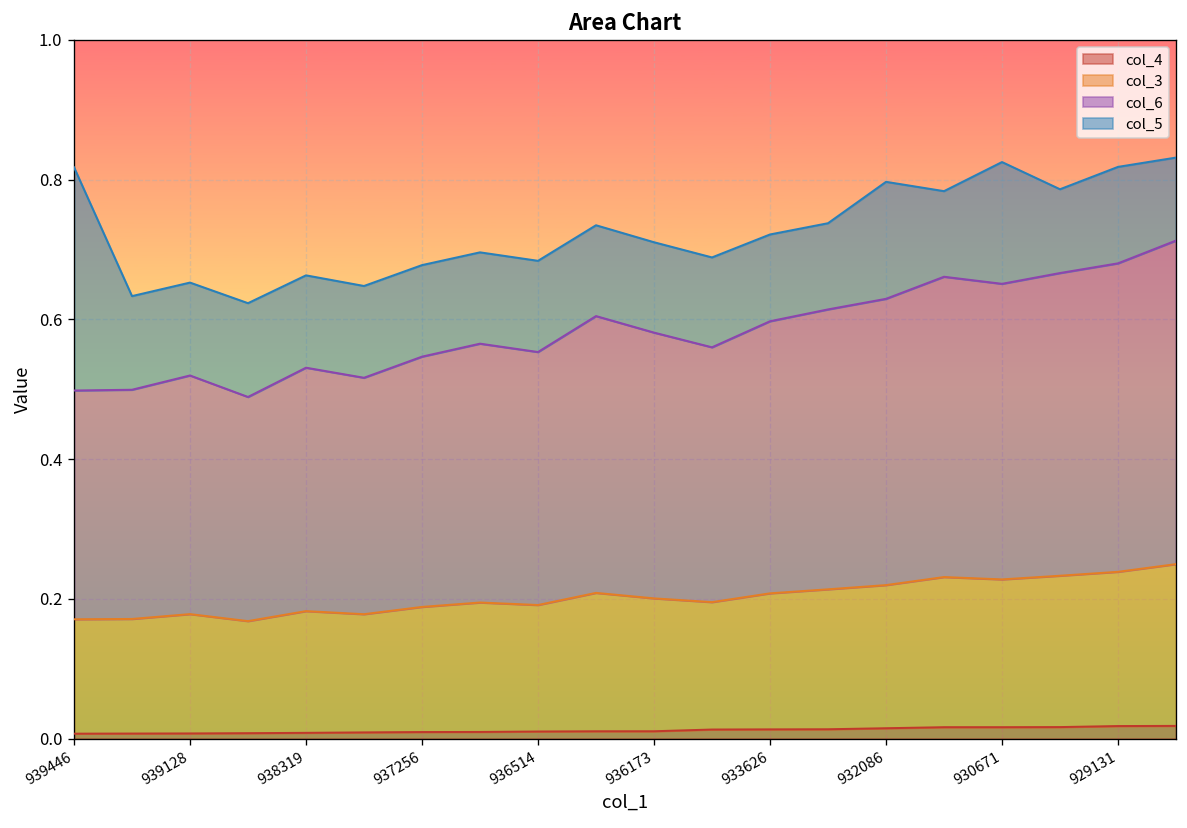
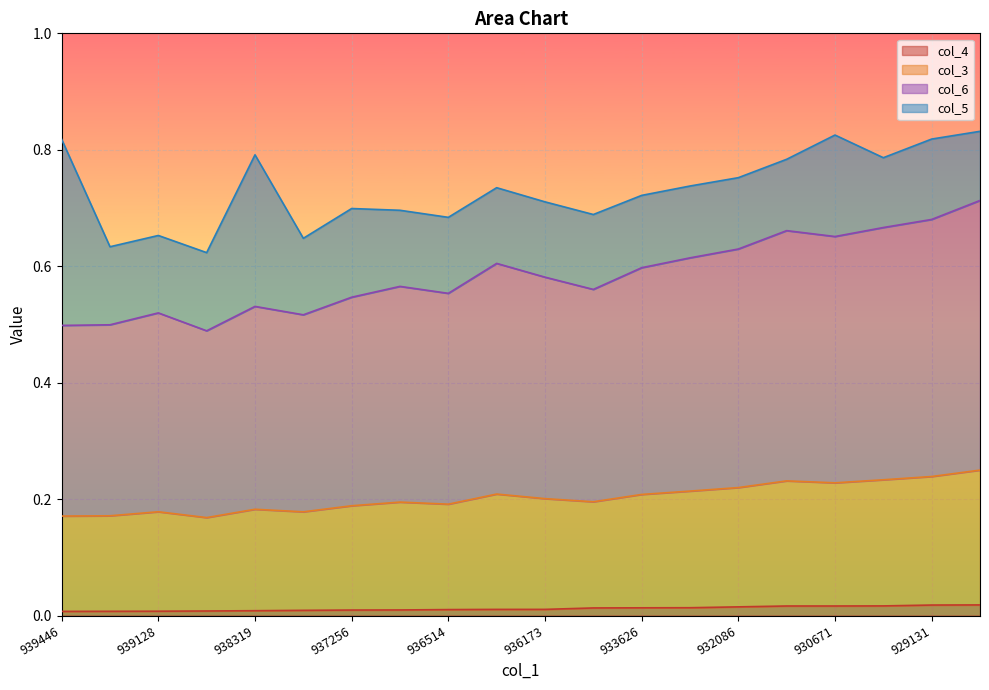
  {
    "col_6": {
      "939446": 0.33,
      "939128": 0.34,
      "938319": 0.35,
      "937256": 0.36,
      "936514": 0.36,
      "936173": 0.38,
      "933626": 0.39,
      "932086": 0.41,
      "930671": 0.42,
      "929131": 0.44
    },
    "col_5": {
      "939446": 0.32,
      "939128": 0.13,
-     "938319": 0.13,
-     "937256": 0.13,
+     "938319": 0.26,
+     "937256": 0.15,
      "936514": 0.13,
      "936173": 0.13,
      "933626": 0.12,
-     "932086": 0.17,
+     "932086": 0.12,
      "930671": 0.17,
      "929131": 0.14
    }
  }
